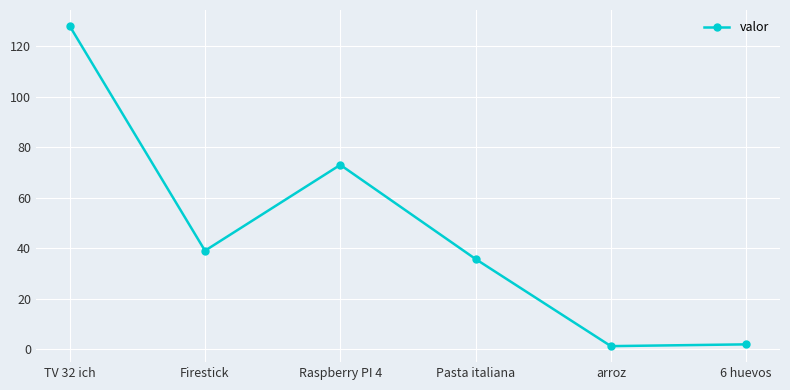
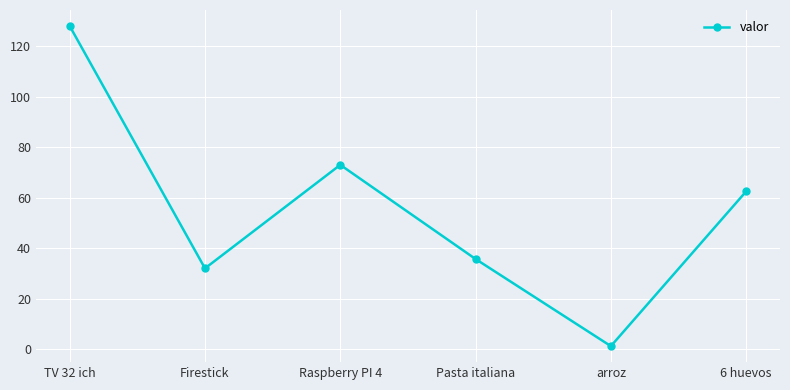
  {
    "TV 32 ich": 128,
-   "Firestick": 39,
+   "Firestick": 32,
    "Raspberry PI 4": 73,
    "Pasta italiana": 36,
    "arroz": 1,
-   "6 huevos": 2
+   "6 huevos": 63
  }
